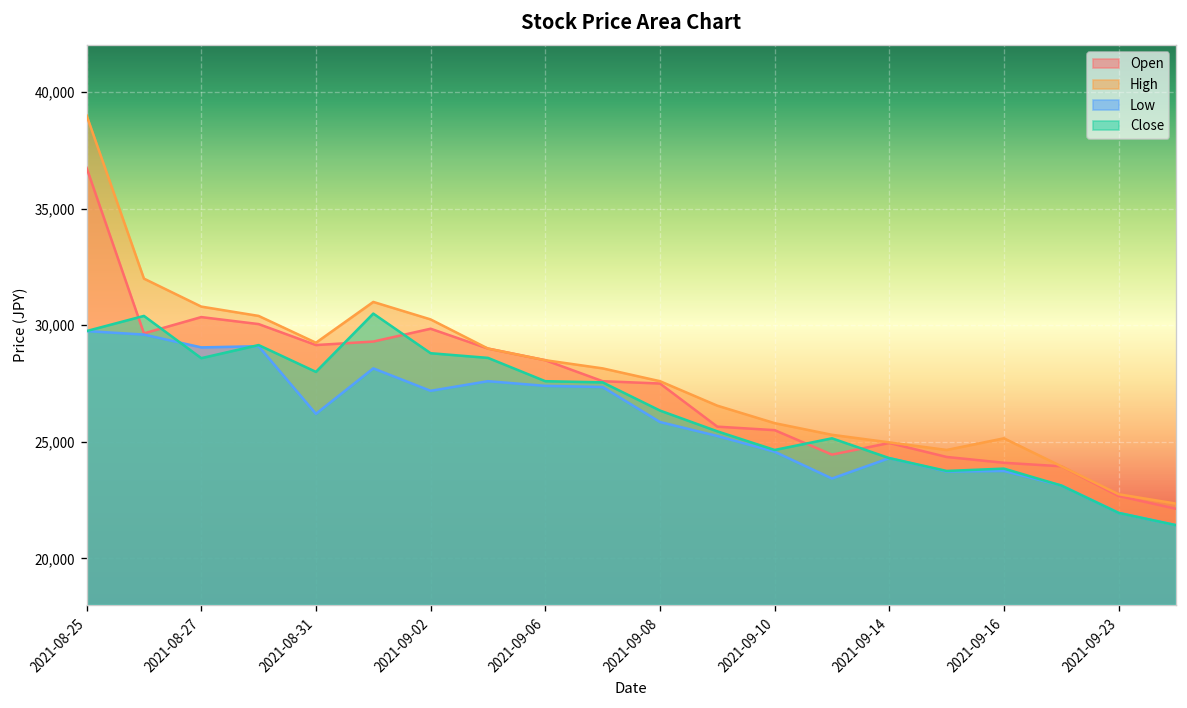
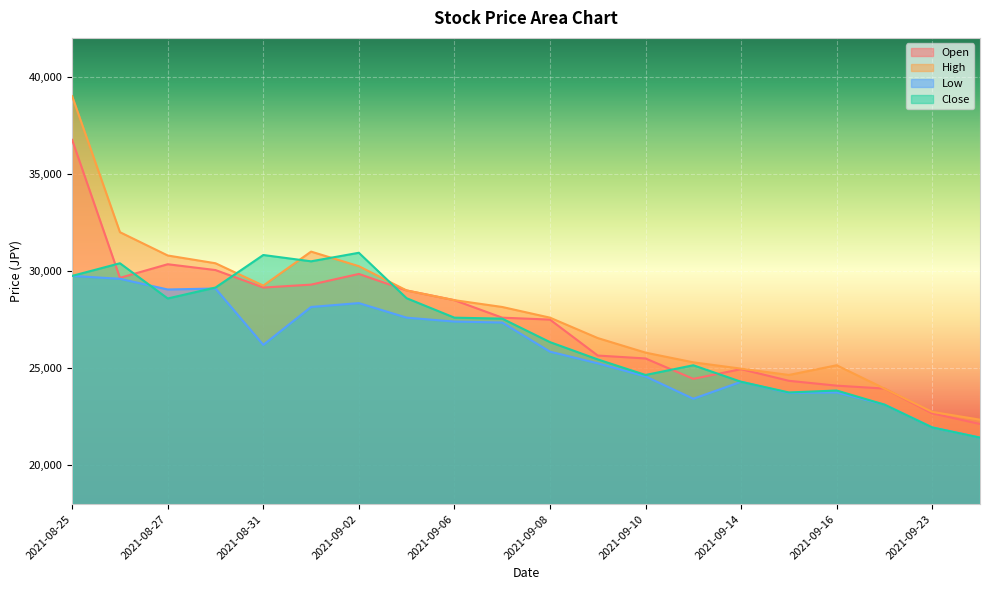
  {
    "Low": {
      "2021-08-27": "29,100",
      "2021-08-31": "26,200",
-     "2021-09-02": "27,200",
+     "2021-09-02": "28,400",
      "2021-09-06": "27,400",
      "2021-09-08": "25,900"
    },
    "Close": {
      "2021-08-27": "28,600",
-     "2021-08-31": "28,000",
-     "2021-09-02": "28,800",
+     "2021-08-31": "30,800",
+     "2021-09-02": "30,900",
      "2021-09-06": "27,600",
      "2021-09-08": "26,300"
    }
  }
